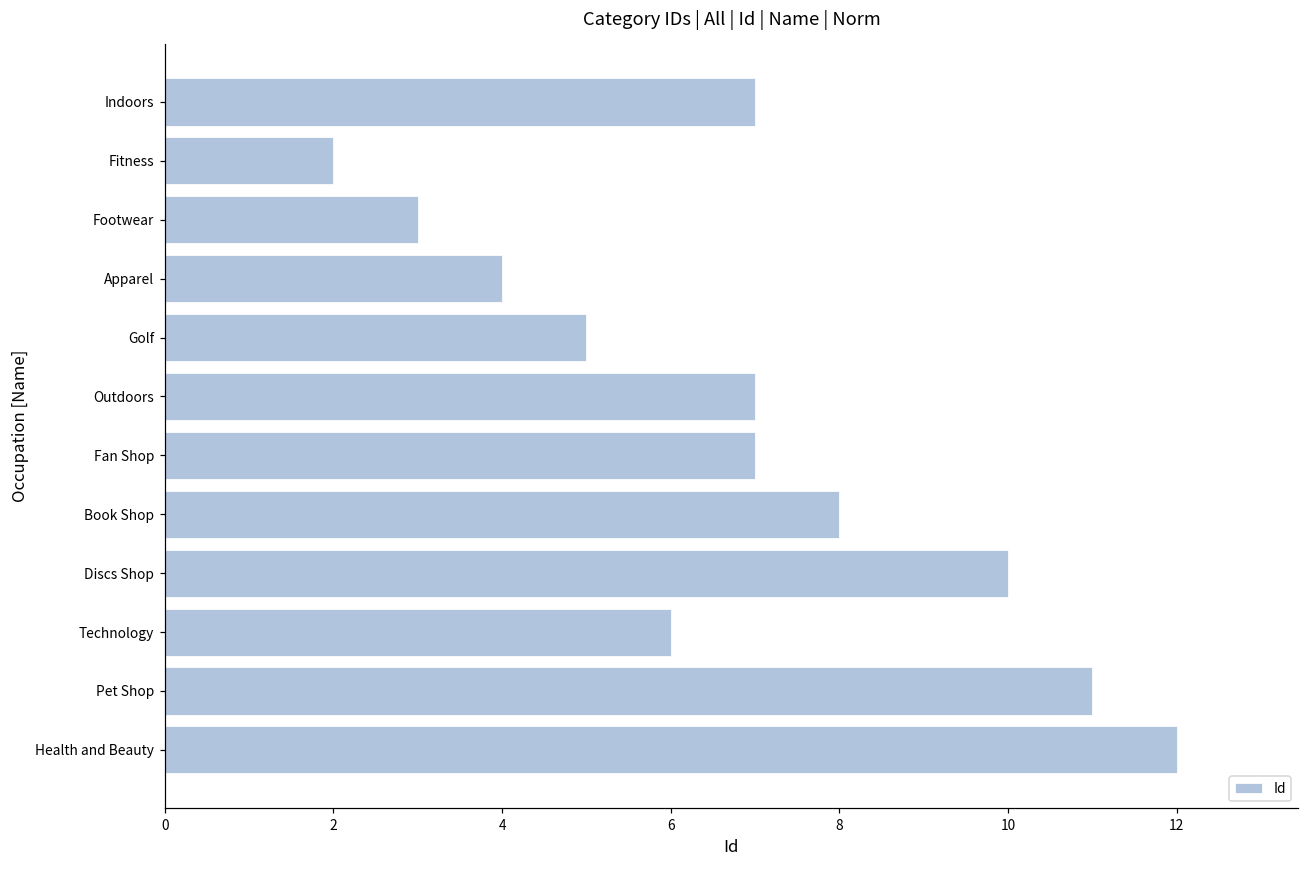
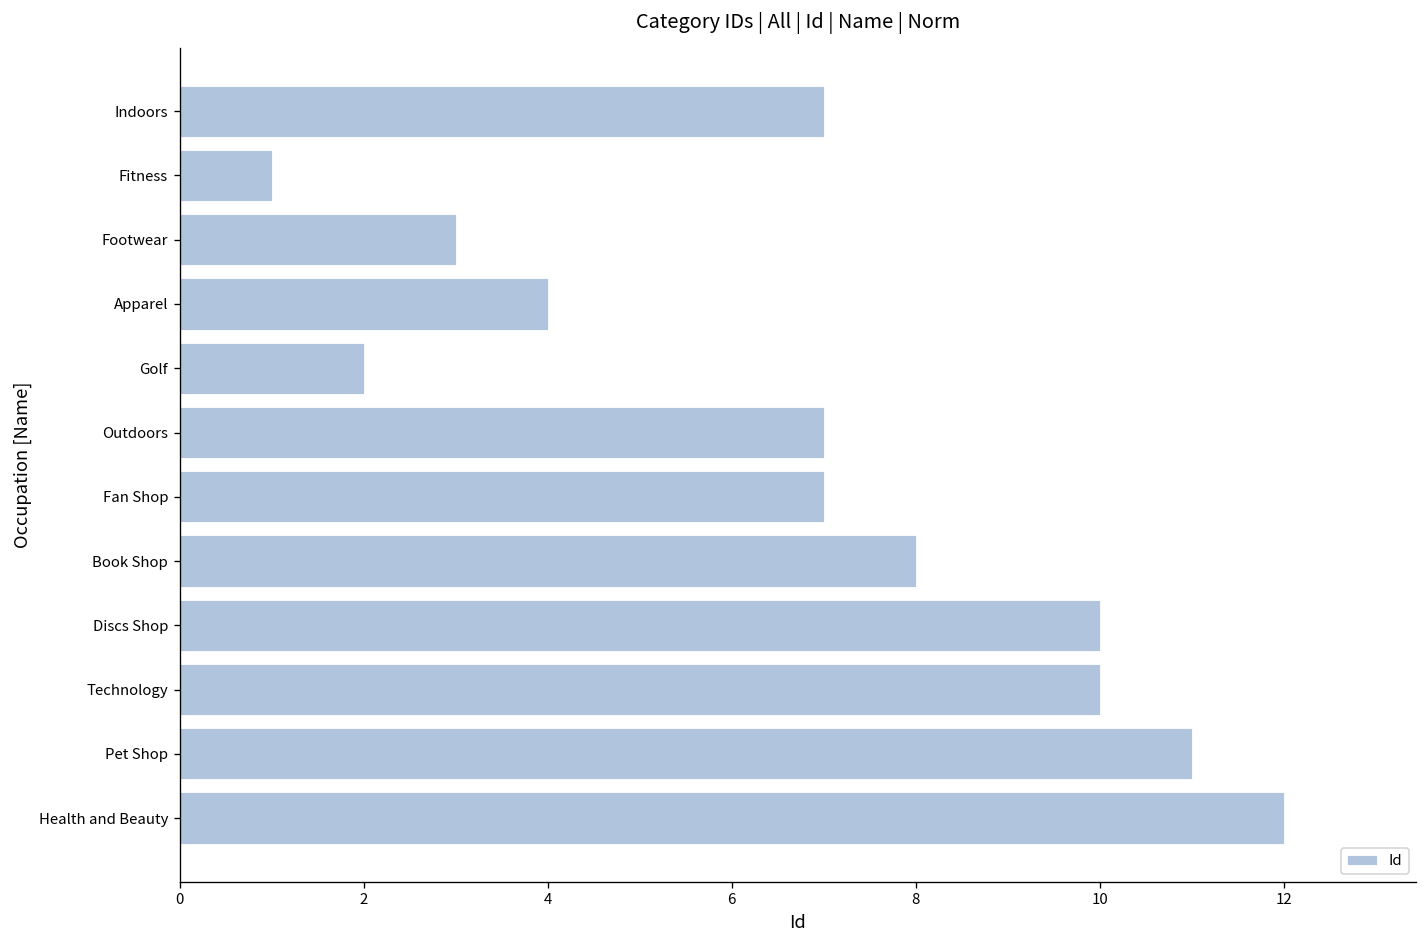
  {
    "Indoors": 7,
-   "Fitness": 2,
+   "Fitness": 1,
    "Footwear": 3,
    "Apparel": 4,
-   "Golf": 5,
+   "Golf": 2,
    "Outdoors": 7,
    "Fan Shop": 7,
    "Book Shop": 8,
    "Discs Shop": 10,
-   "Technology": 6,
+   "Technology": 10,
    "Pet Shop": 11,
    "Health and Beauty": 12
  }
